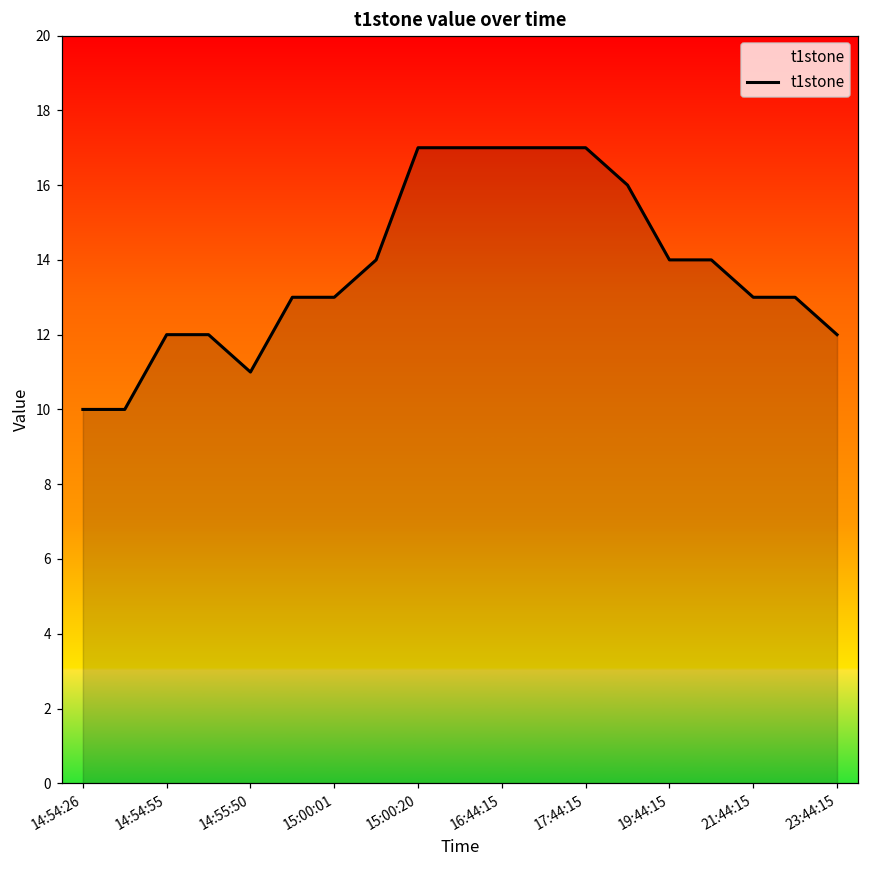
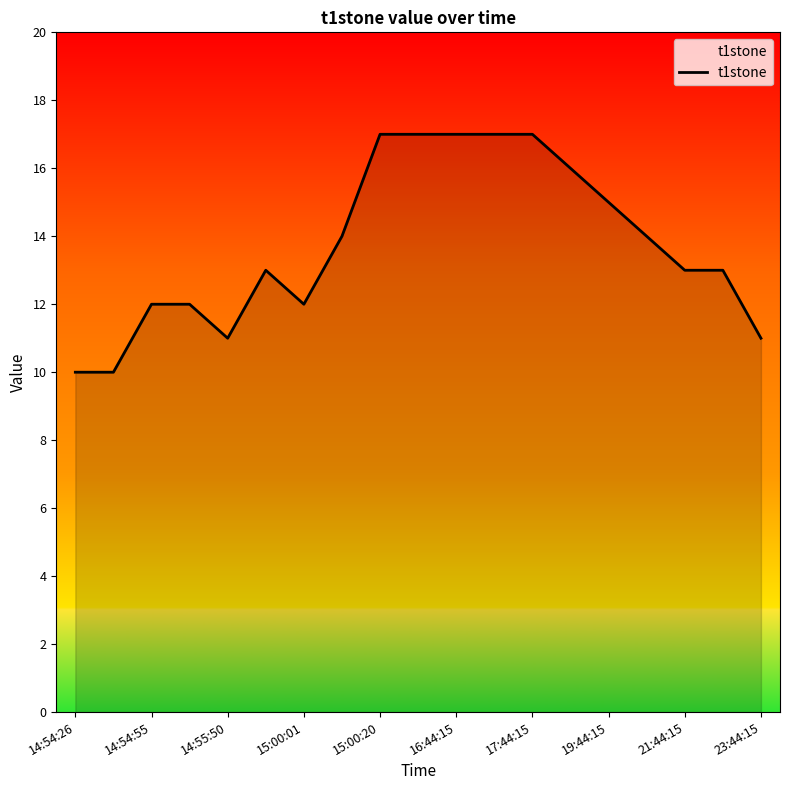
  {
    "14:54:26": 10,
    "14:54:55": 12,
    "14:55:50": 11,
-   "15:00:01": 13,
+   "15:00:01": 12,
    "15:00:20": 17,
    "16:44:15": 17,
-   "19:44:15": 14,
-   "23:44:15": 12
+   "19:44:15": 15,
+   "23:44:15": 11
  }
